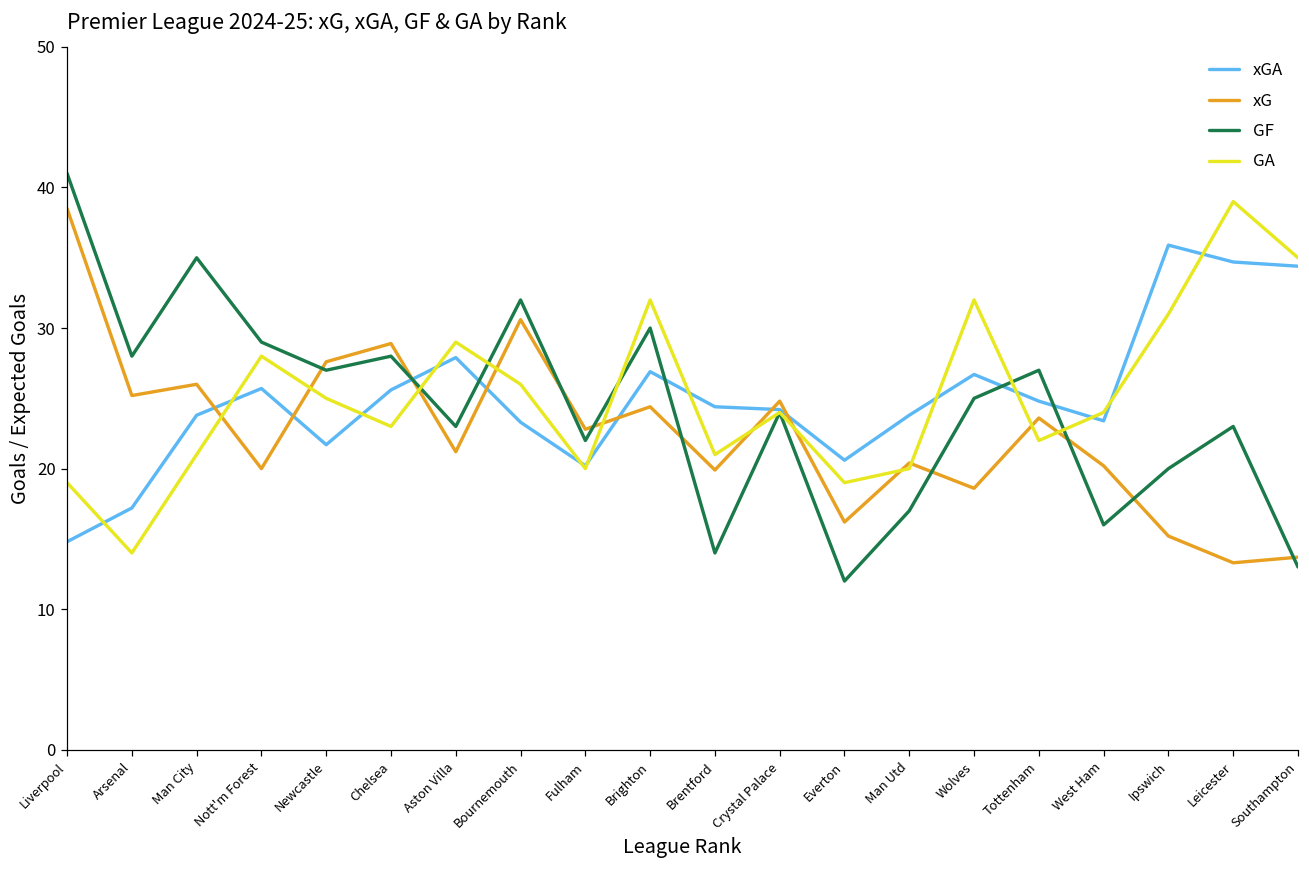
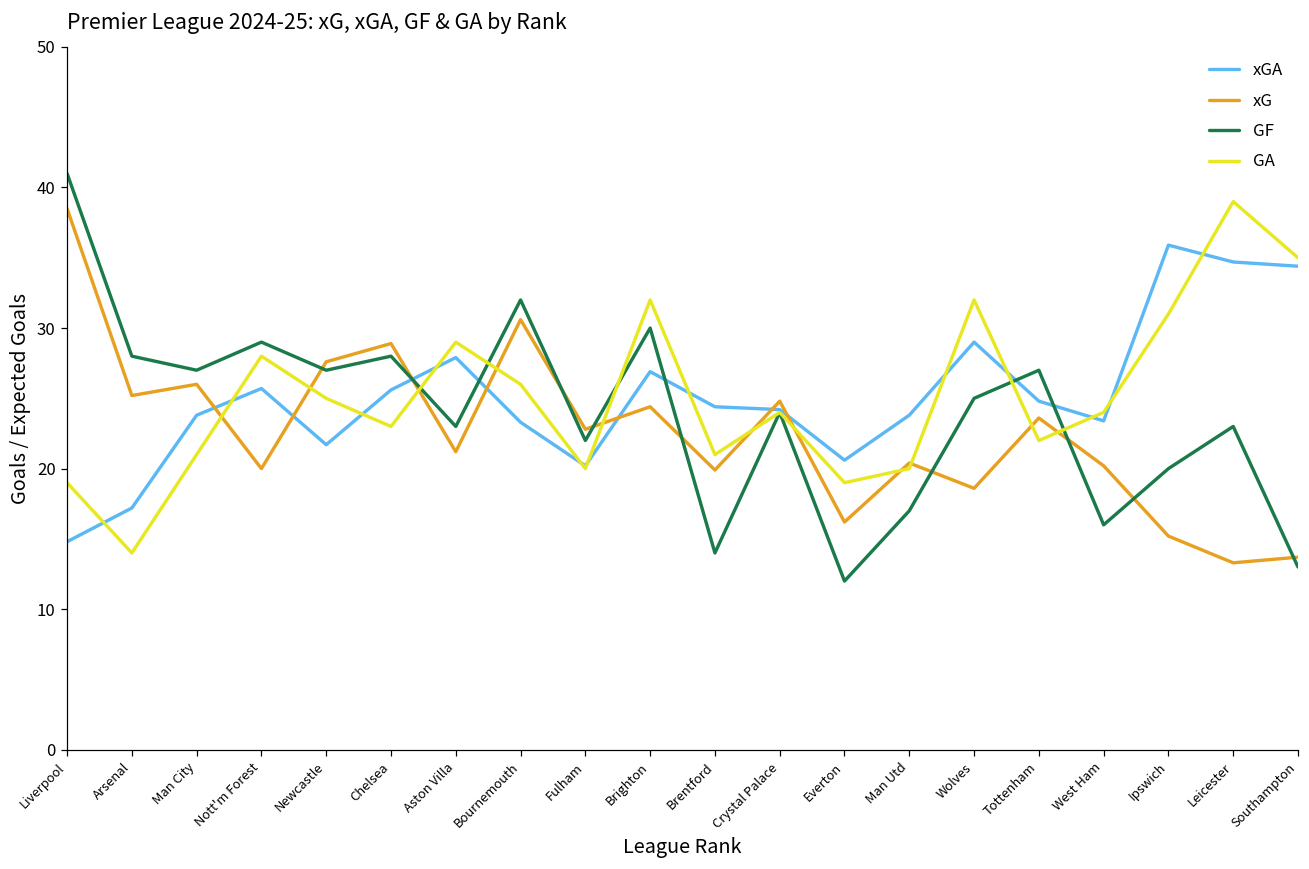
  {
    "xGA": {
      "Liverpool": 14.8,
      "Arsenal": 17.2,
      "Man City": 23.8,
      "Nott'm Forest": 25.7,
      "Newcastle": 21.7,
      "Chelsea": 25.6,
      "Aston Villa": 27.9,
      "Bournemouth": 23.3,
      "Brighton": 26.9,
      "Brentford": 24.4,
      "Everton": 20.6,
      "Man Utd": 23.8,
-     "Wolves": 26.7,
+     "Wolves": 29.0,
      "Tottenham": 24.8,
      "West Ham": 23.4,
      "Ipswich": 35.9,
      "Leicester": 34.7,
      "Southampton": 34.4
    },
    "xG": {
      "Liverpool": 38.5,
      "Arsenal": 25.2,
      "Man City": 26.0,
      "Nott'm Forest": 20.0,
      "Newcastle": 27.6,
      "Chelsea": 28.9,
      "Aston Villa": 21.2,
      "Bournemouth": 30.6,
      "Fulham": 22.8,
      "Brighton": 24.4,
      "Brentford": 19.9,
      "Crystal Palace": 24.8,
      "Everton": 16.2,
      "Man Utd": 20.4,
      "Wolves": 18.6,
      "Tottenham": 23.6,
      "West Ham": 20.2,
      "Ipswich": 15.2,
      "Leicester": 13.3,
      "Southampton": 13.7
    },
    "GF": {
      "Liverpool": 41,
      "Arsenal": 28,
-     "Man City": 35,
+     "Man City": 27,
      "Nott'm Forest": 29,
      "Newcastle": 27,
      "Chelsea": 28,
      "Aston Villa": 23,
      "Bournemouth": 32,
      "Fulham": 22,
      "Brighton": 30,
      "Brentford": 14,
      "Everton": 12,
      "Man Utd": 17,
      "Wolves": 25,
      "Tottenham": 27,
      "West Ham": 16,
      "Ipswich": 20,
      "Leicester": 23,
      "Southampton": 13
    },
    "GA": {
      "Liverpool": 19.0,
      "Arsenal": 14.0,
      "Man City": 21.0,
      "Nott'm Forest": 28.0,
      "Newcastle": 25.0,
      "Chelsea": 23.0,
      "Aston Villa": 29.0,
      "Bournemouth": 26.0,
      "Brighton": 32.0,
      "Brentford": 21.0,
      "Everton": 19.0,
      "Man Utd": 20.0,
      "Wolves": 32.0,
      "Tottenham": 22.0,
      "West Ham": 24.0,
      "Ipswich": 31.0,
      "Leicester": 39.0,
      "Southampton": 35.0
    }
  }
